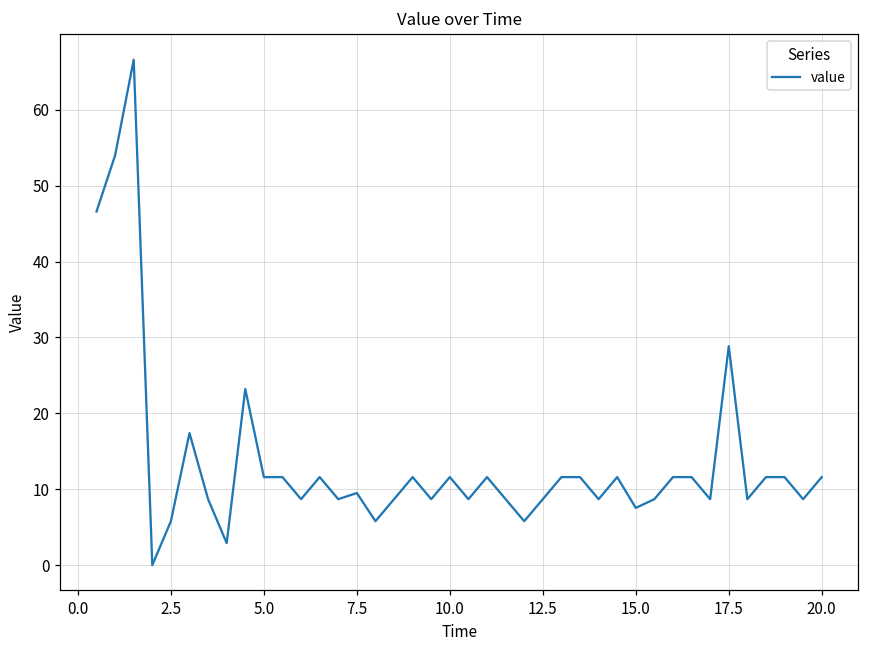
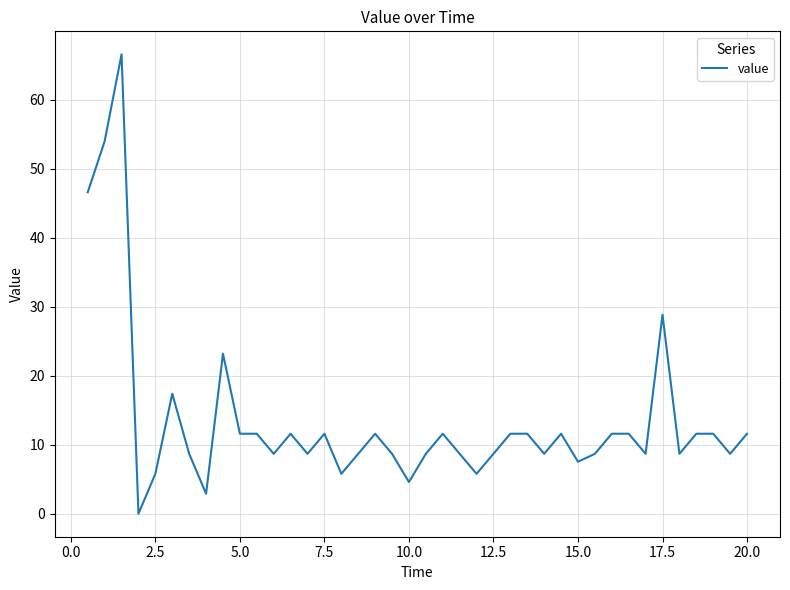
  {
    "2.5": 6,
    "5.0": 12,
-   "7.5": 10,
-   "10.0": 12,
+   "7.5": 12,
+   "10.0": 5,
    "12.5": 9,
    "15.0": 8,
    "17.5": 29,
    "20.0": 12
  }
